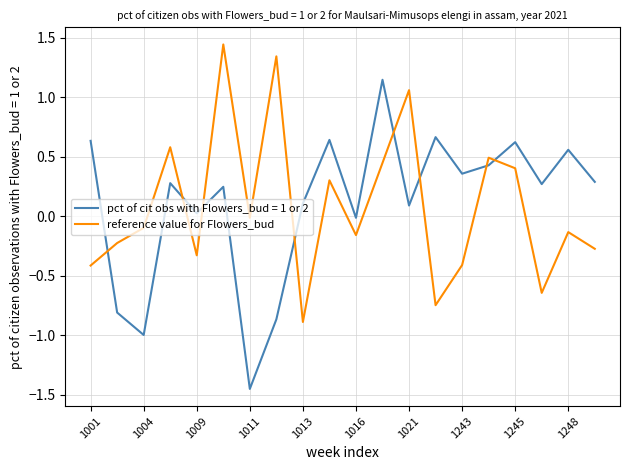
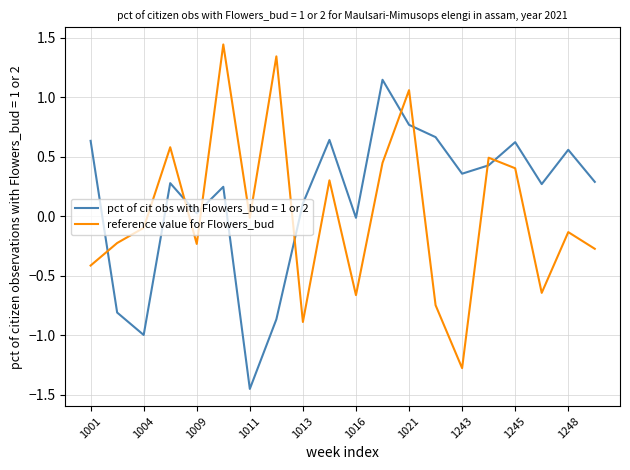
  {
    "pct of cit obs with Flowers_bud = 1 or 2": {
      "1001": 0.63,
      "1004": -1.00,
      "1011": -1.45,
      "1016": -0.01,
-     "1021": 0.09,
+     "1021": 0.77,
      "1243": 0.36,
      "1245": 0.62,
      "1248": 0.56
    },
    "reference value for Flowers_bud": {
      "1001": -0.42,
-     "1009": -0.33,
+     "1009": -0.23,
      "1013": -0.89,
-     "1016": -0.16,
+     "1016": -0.66,
      "1021": 1.06,
-     "1243": -0.41,
+     "1243": -1.28,
      "1245": 0.40,
      "1248": -0.13
    }
  }
